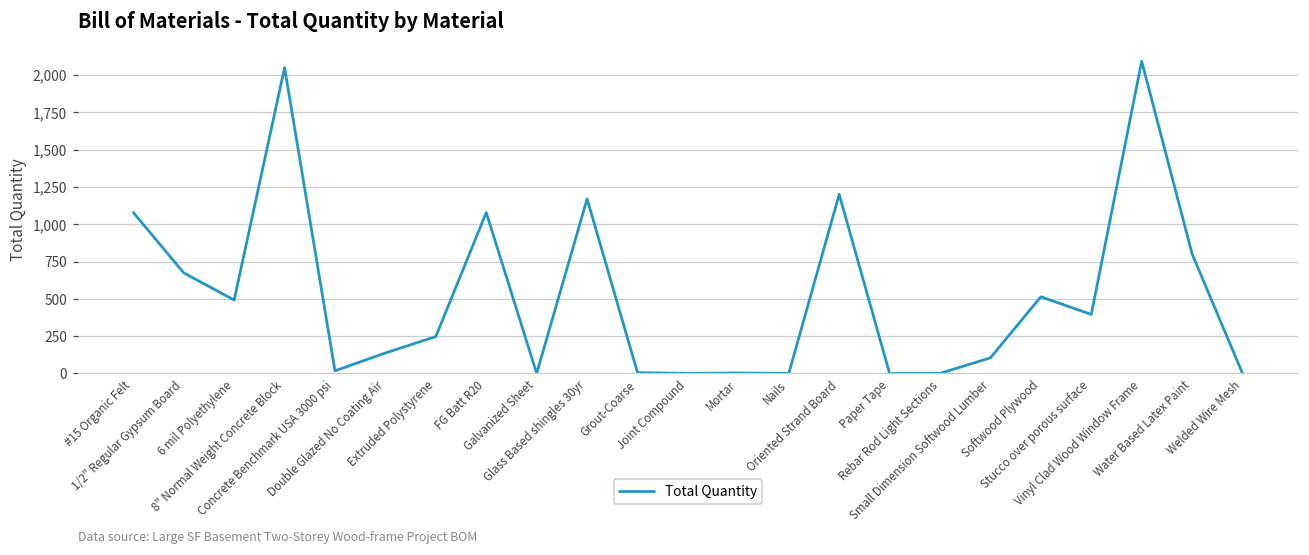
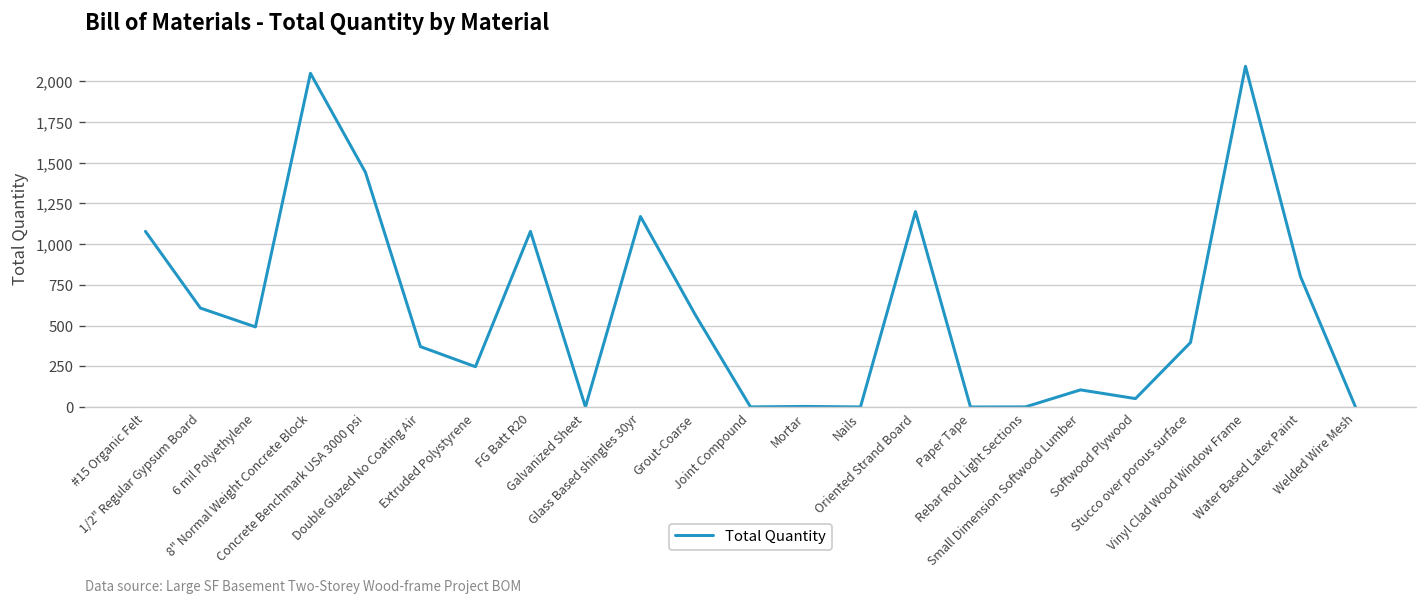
  {
    "#15 Organic Felt": "1,080",
-   "1/2\" Regular Gypsum Board": "670",
+   "1/2\" Regular Gypsum Board": "610",
    "6 mil Polyethylene": "490",
    "8\" Normal Weight Concrete Block": "2,050",
-   "Concrete Benchmark USA 3000 psi": "20",
-   "Double Glazed No Coating Air": "140",
+   "Concrete Benchmark USA 3000 psi": "1,440",
+   "Double Glazed No Coating Air": "370",
    "Extruded Polystyrene": "250",
    "FG Batt R20": "1,080",
    "Galvanized Sheet": "0",
    "Glass Based shingles 30yr": "1,170",
-   "Grout-Coarse": "10",
+   "Grout-Coarse": "560",
    "Joint Compound": "0",
    "Mortar": "0",
    "Nails": "0",
    "Oriented Strand Board": "1,200",
    "Paper Tape": "0",
    "Rebar Rod Light Sections": "0",
    "Small Dimension Softwood Lumber": "110",
-   "Softwood Plywood": "510",
+   "Softwood Plywood": "50",
    "Stucco over porous surface": "400",
    "Vinyl Clad Wood Window Frame": "2,090",
    "Water Based Latex Paint": "800",
    "Welded Wire Mesh": "0"
  }
